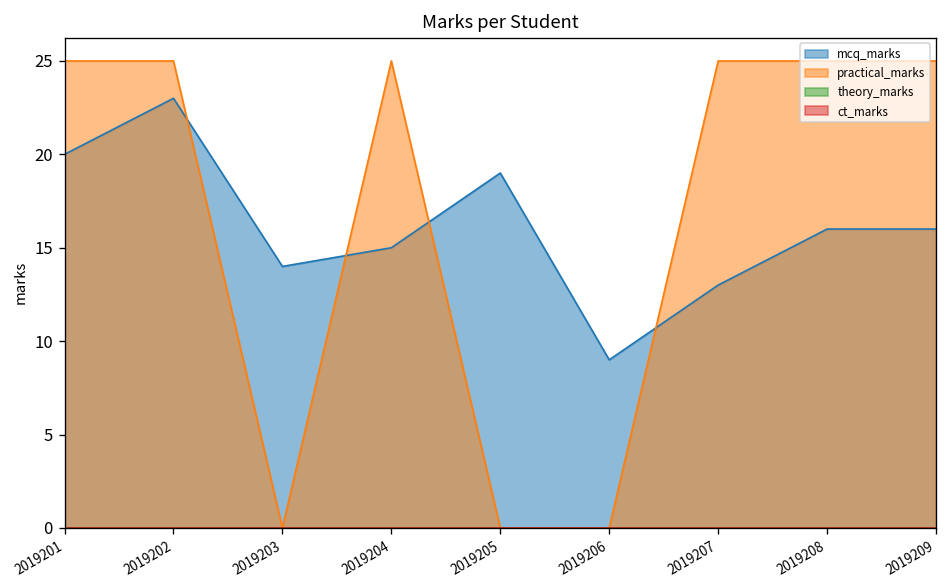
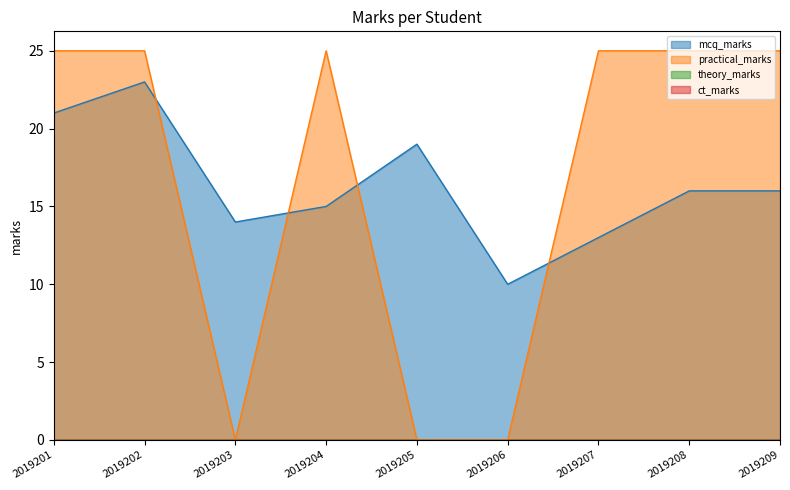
  {
    "mcq_marks": {
-     "2019201": 20,
+     "2019201": 21,
      "2019202": 23,
      "2019203": 14,
      "2019204": 15,
      "2019205": 19,
-     "2019206": 9,
+     "2019206": 10,
      "2019207": 13,
      "2019208": 16,
      "2019209": 16
    },
    "practical_marks": {
      "2019201": 25,
      "2019202": 25,
      "2019204": 25,
      "2019207": 25,
      "2019209": 25
    },
    "ct_marks": {
      "2019201": 0,
      "2019202": 0,
      "2019204": 0,
      "2019207": 0,
      "2019208": 0,
      "2019209": 0
    }
  }
